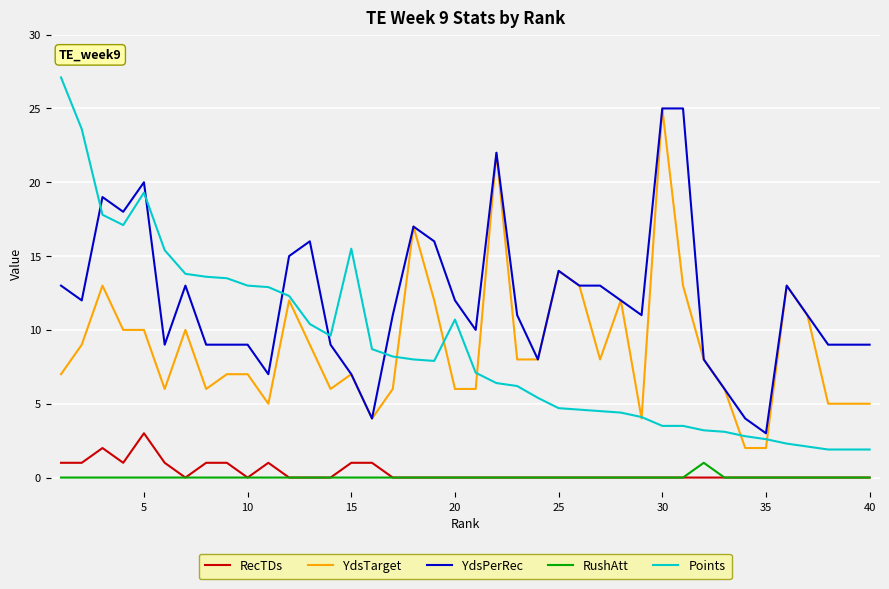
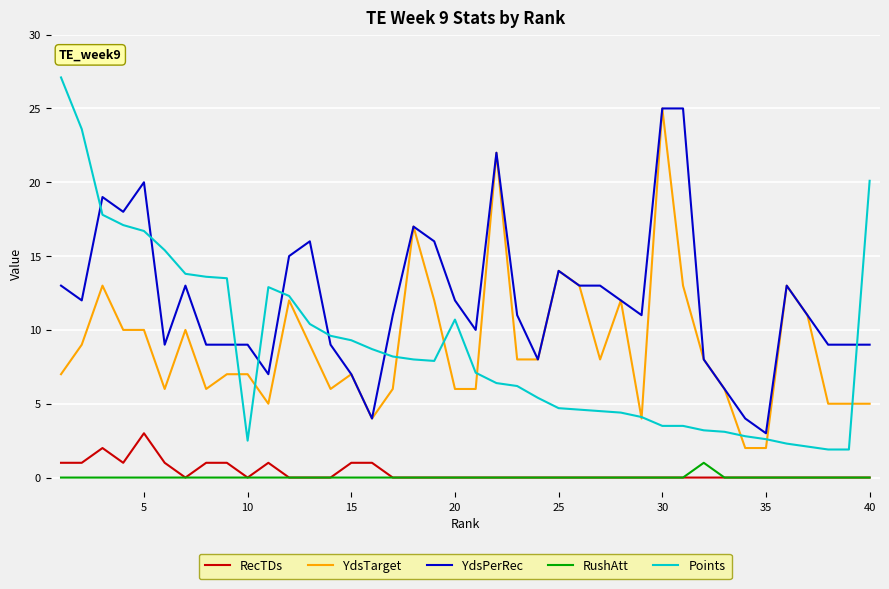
  {
    "RecTDs": {
      "5": 3.0,
      "15": 1.0
    },
    "YdsTarget": {
      "5": 10.0,
      "10": 7.0,
      "20": 6.0,
      "35": 2.0,
      "40": 5.0
    },
    "YdsPerRec": {
      "5": 20.0,
      "10": 9.0,
      "20": 12.0,
      "35": 3.0,
      "40": 9.0
    },
    "RushAtt": {
      "5": 0.0,
      "15": 0.0
    },
    "Points": {
-     "5": 19.3,
-     "10": 13.0,
-     "15": 15.5,
+     "5": 16.7,
+     "10": 2.5,
+     "15": 9.3,
      "20": 10.7,
      "25": 4.7,
      "30": 3.5,
      "35": 2.6,
-     "40": 1.9
+     "40": 20.1
    }
  }
